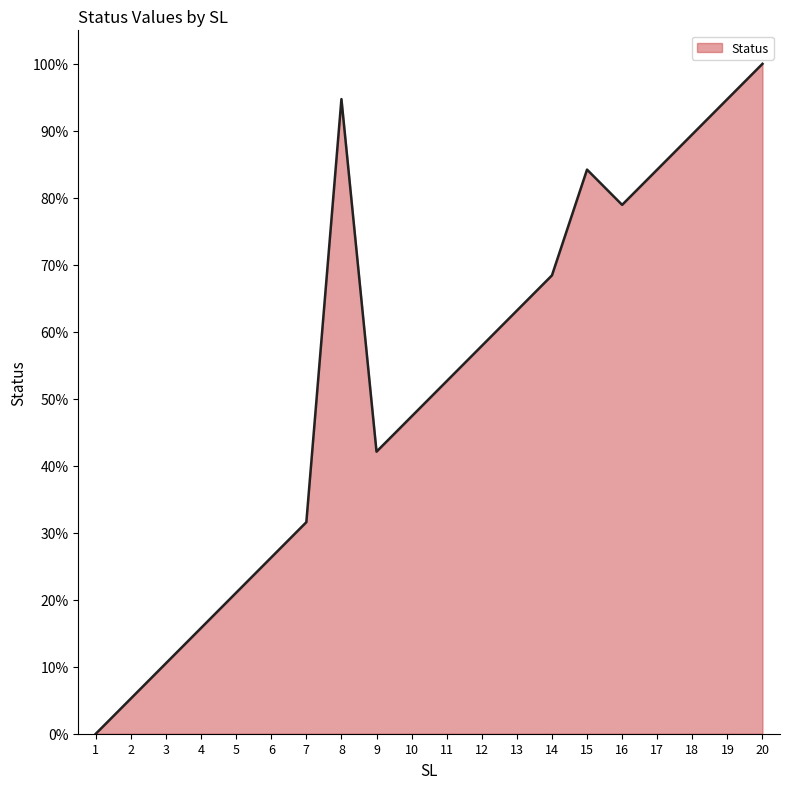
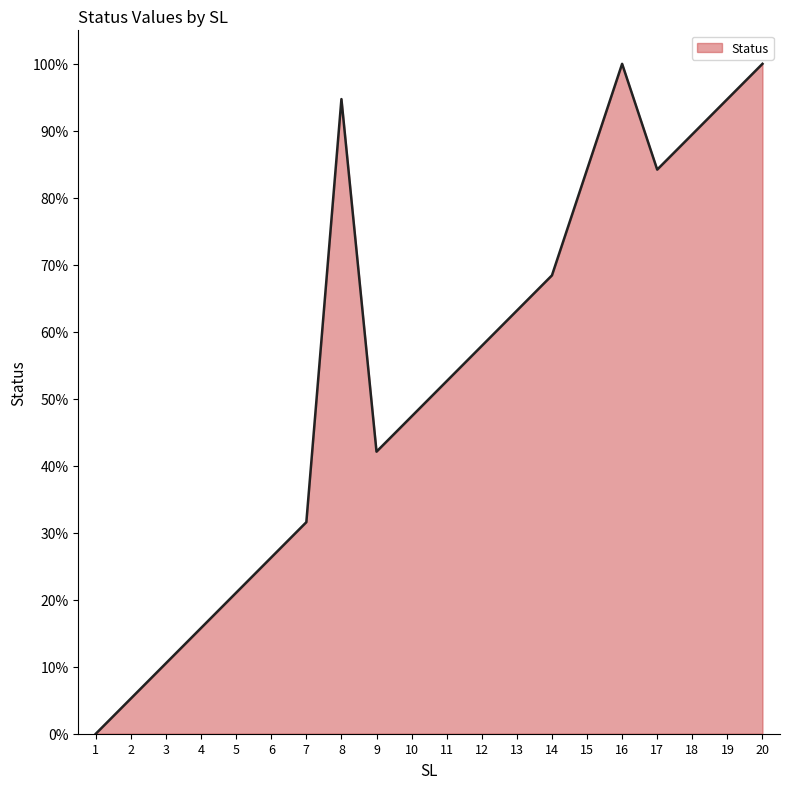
  {
    "1": "0%",
    "2": "5%",
    "3": "11%",
    "4": "16%",
    "5": "21%",
    "6": "26%",
    "7": "32%",
    "8": "95%",
    "9": "42%",
    "10": "47%",
    "11": "53%",
    "12": "58%",
    "13": "63%",
    "14": "68%",
    "15": "84%",
-   "16": "79%",
+   "16": "100%",
    "17": "84%",
    "18": "89%",
    "19": "95%",
    "20": "100%"
  }
